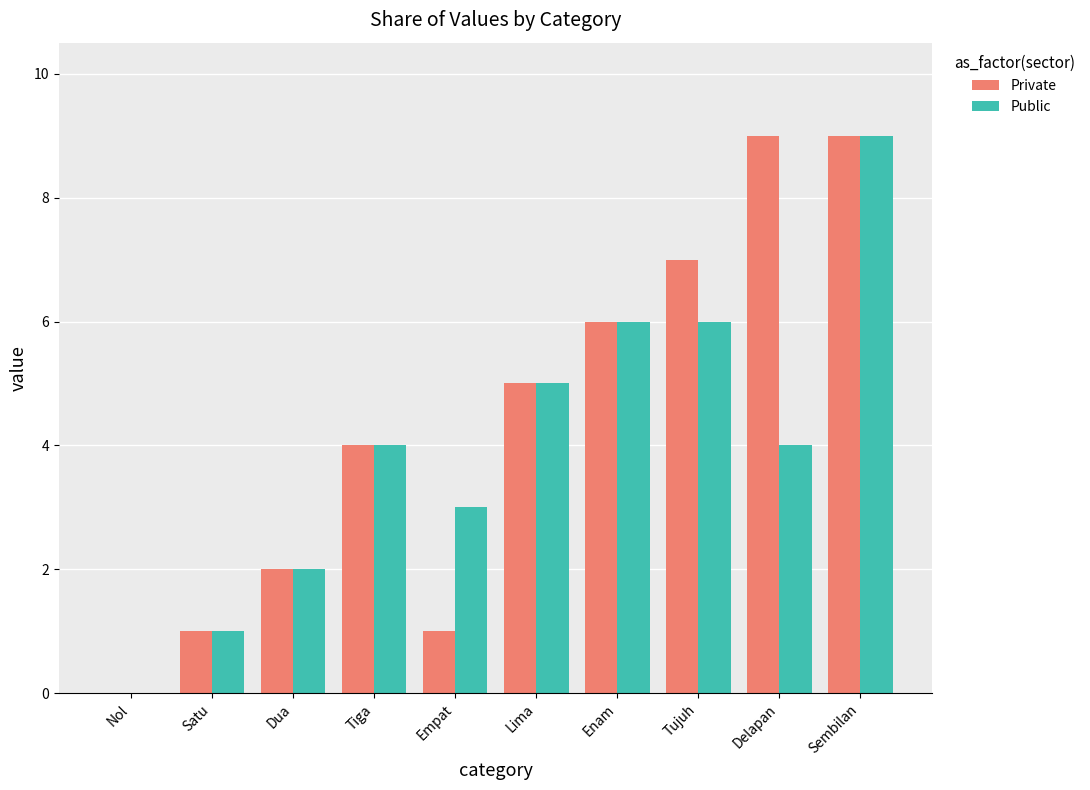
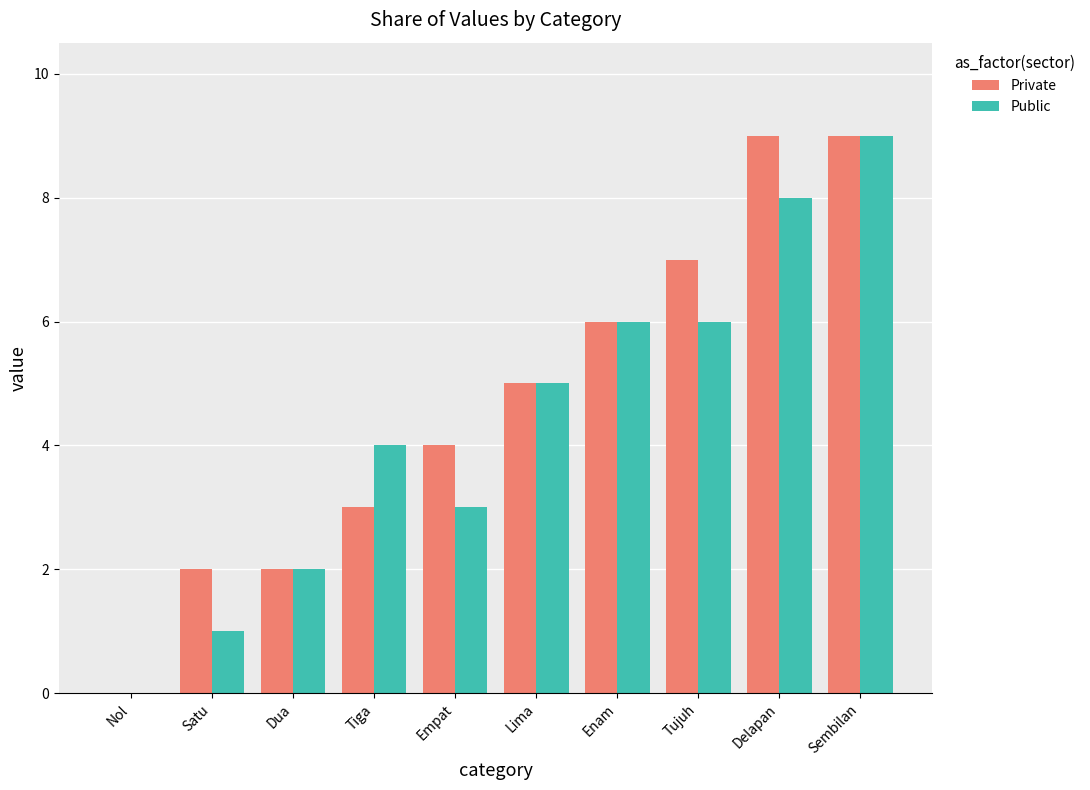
  {
    "Private": {
      "Nol": 0,
-     "Satu": 1,
+     "Satu": 2,
      "Dua": 2,
-     "Tiga": 4,
-     "Empat": 1,
+     "Tiga": 3,
+     "Empat": 4,
      "Lima": 5,
      "Enam": 6,
      "Tujuh": 7,
      "Delapan": 9,
      "Sembilan": 9
    },
    "Public": {
      "Nol": 0,
      "Satu": 1,
      "Dua": 2,
      "Tiga": 4,
      "Empat": 3,
      "Lima": 5,
      "Enam": 6,
      "Tujuh": 6,
-     "Delapan": 4,
+     "Delapan": 8,
      "Sembilan": 9
    }
  }
